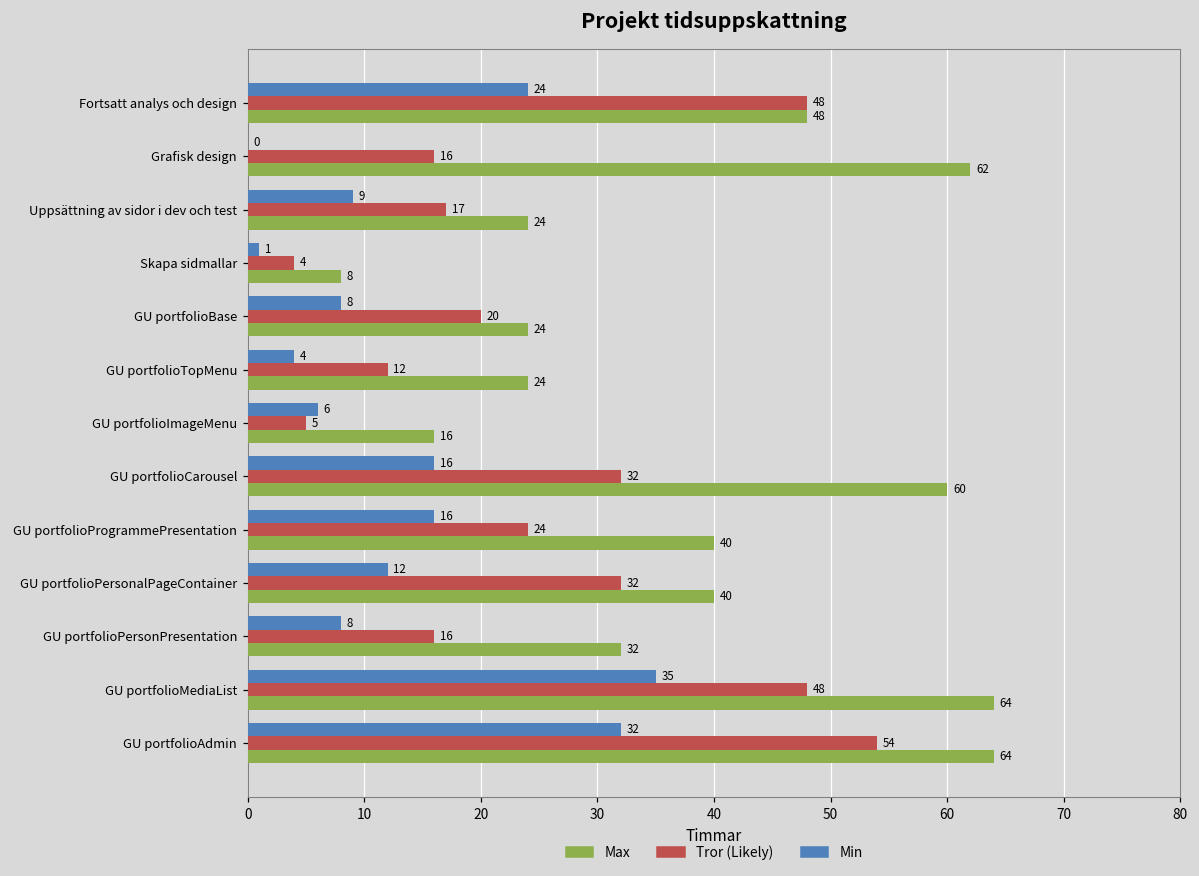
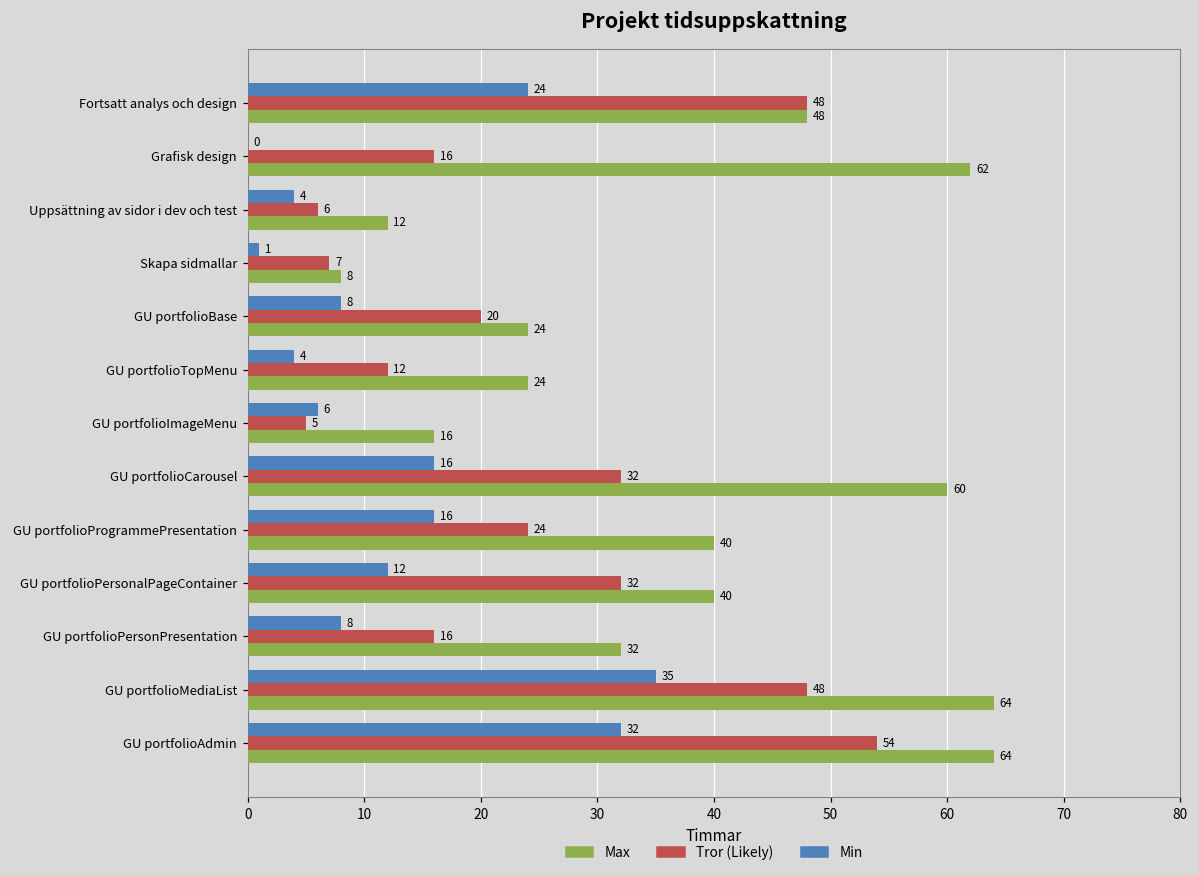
  {
    "Max": {
      "Fortsatt analys och design": 48,
      "Grafisk design": 62,
-     "Uppsättning av sidor i dev och test": 24,
+     "Uppsättning av sidor i dev och test": 12,
      "Skapa sidmallar": 8,
      "GU portfolioBase": 24,
      "GU portfolioTopMenu": 24,
      "GU portfolioImageMenu": 16,
      "GU portfolioCarousel": 60,
      "GU portfolioProgrammePresentation": 40,
      "GU portfolioPersonalPageContainer": 40,
      "GU portfolioPersonPresentation": 32,
      "GU portfolioMediaList": 64,
      "GU portfolioAdmin": 64
    },
    "Tror (Likely)": {
      "Fortsatt analys och design": 48,
      "Grafisk design": 16,
-     "Uppsättning av sidor i dev och test": 17,
-     "Skapa sidmallar": 4,
+     "Uppsättning av sidor i dev och test": 6,
+     "Skapa sidmallar": 7,
      "GU portfolioBase": 20,
      "GU portfolioTopMenu": 12,
      "GU portfolioImageMenu": 5,
      "GU portfolioCarousel": 32,
      "GU portfolioProgrammePresentation": 24,
      "GU portfolioPersonalPageContainer": 32,
      "GU portfolioPersonPresentation": 16,
      "GU portfolioMediaList": 48,
      "GU portfolioAdmin": 54
    },
    "Min": {
      "Fortsatt analys och design": 24,
      "Grafisk design": 0,
-     "Uppsättning av sidor i dev och test": 9,
+     "Uppsättning av sidor i dev och test": 4,
      "Skapa sidmallar": 1,
      "GU portfolioBase": 8,
      "GU portfolioTopMenu": 4,
      "GU portfolioImageMenu": 6,
      "GU portfolioCarousel": 16,
      "GU portfolioProgrammePresentation": 16,
      "GU portfolioPersonalPageContainer": 12,
      "GU portfolioPersonPresentation": 8,
      "GU portfolioMediaList": 35,
      "GU portfolioAdmin": 32
    }
  }
